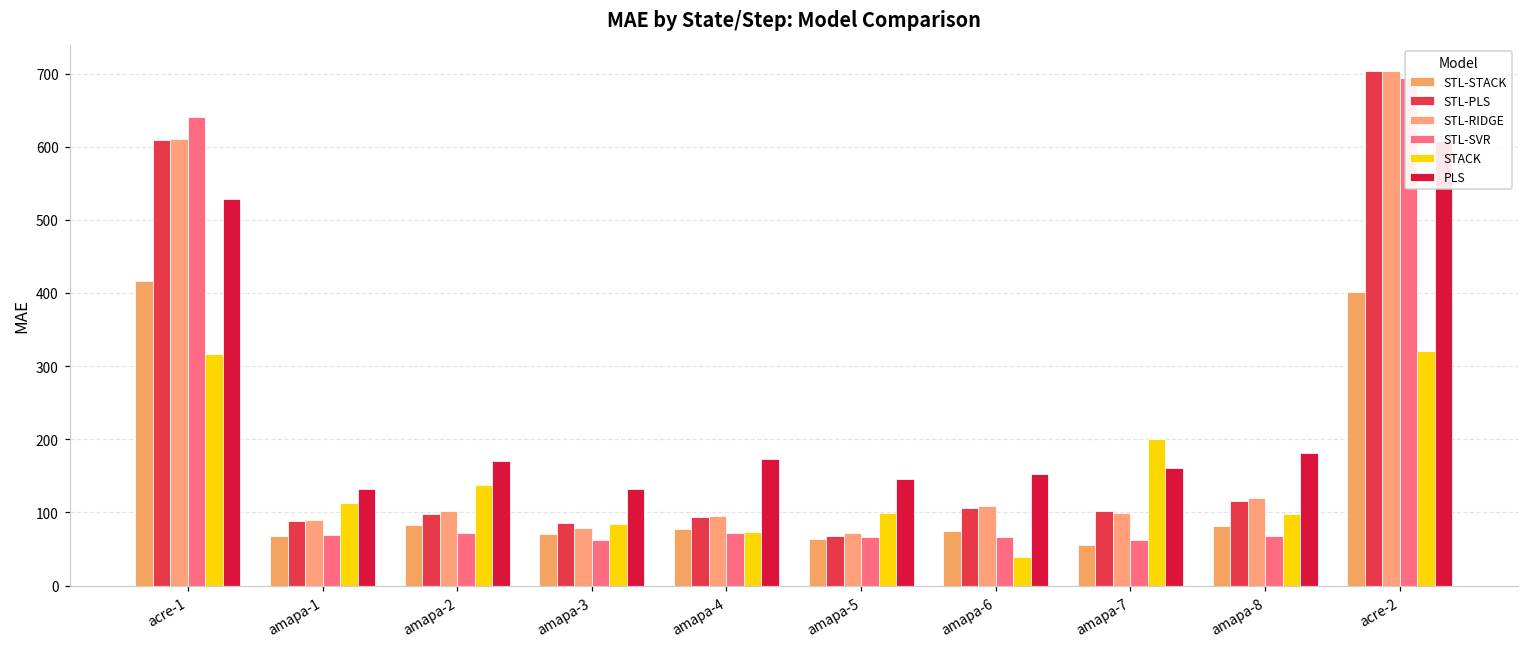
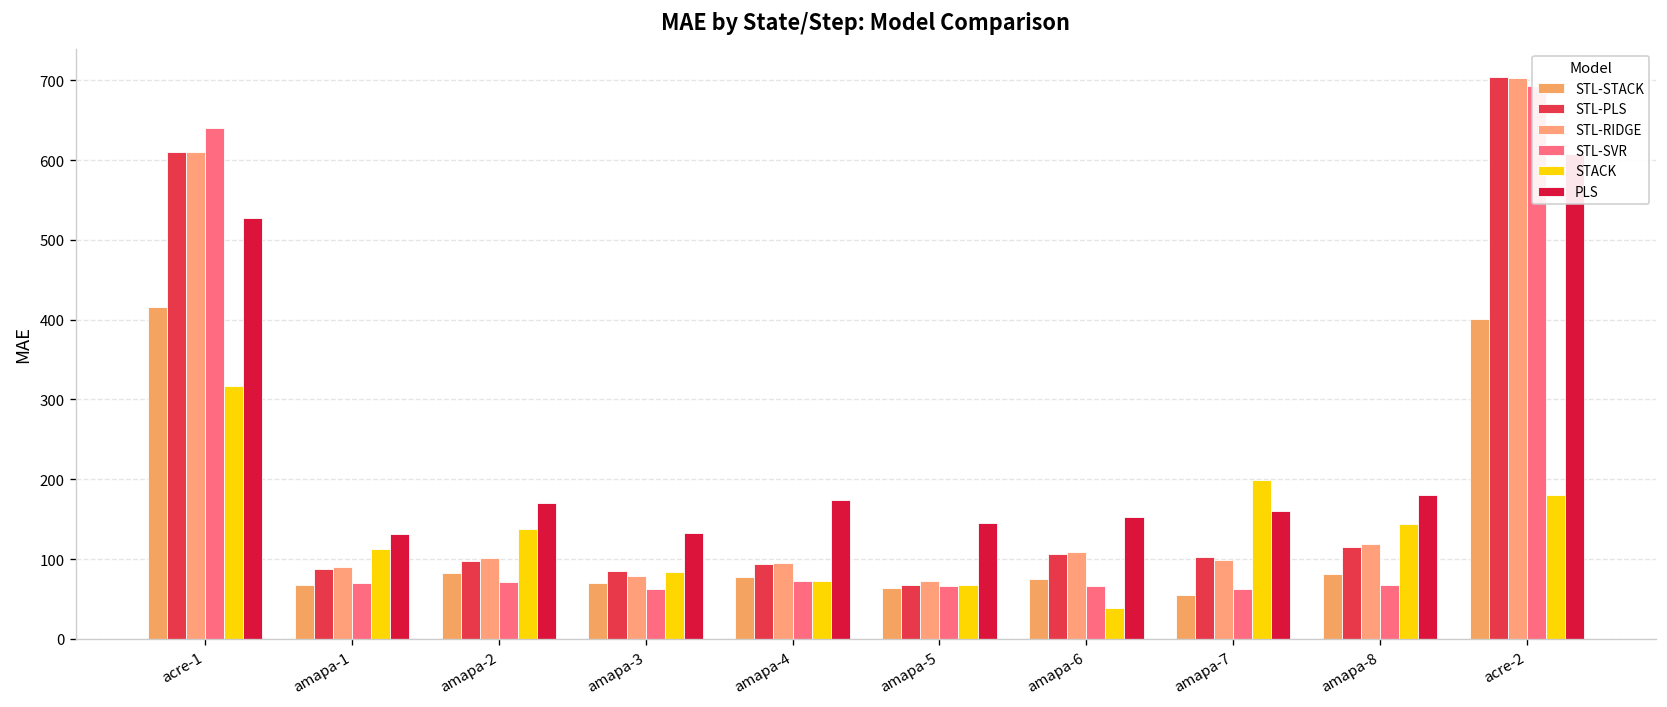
  {
    "STACK": {
      "acre-1": 320,
      "amapa-1": 110,
      "amapa-2": 140,
      "amapa-3": 80,
      "amapa-4": 70,
-     "amapa-5": 100,
+     "amapa-5": 70,
      "amapa-6": 40,
      "amapa-7": 200,
-     "amapa-8": 100,
-     "acre-2": 320
+     "amapa-8": 140,
+     "acre-2": 180
    }
  }
